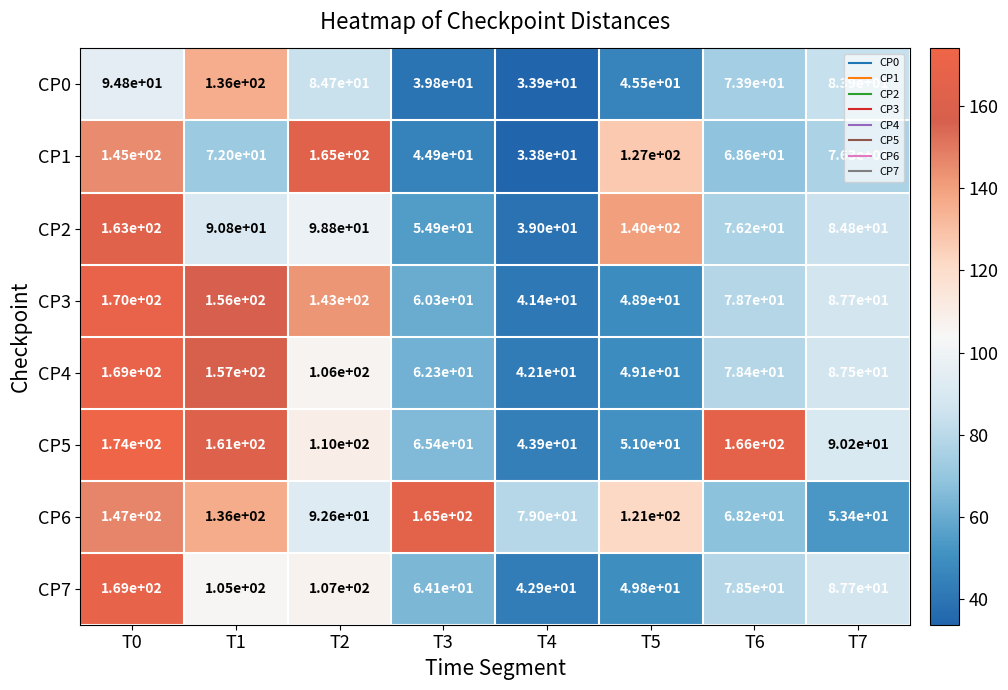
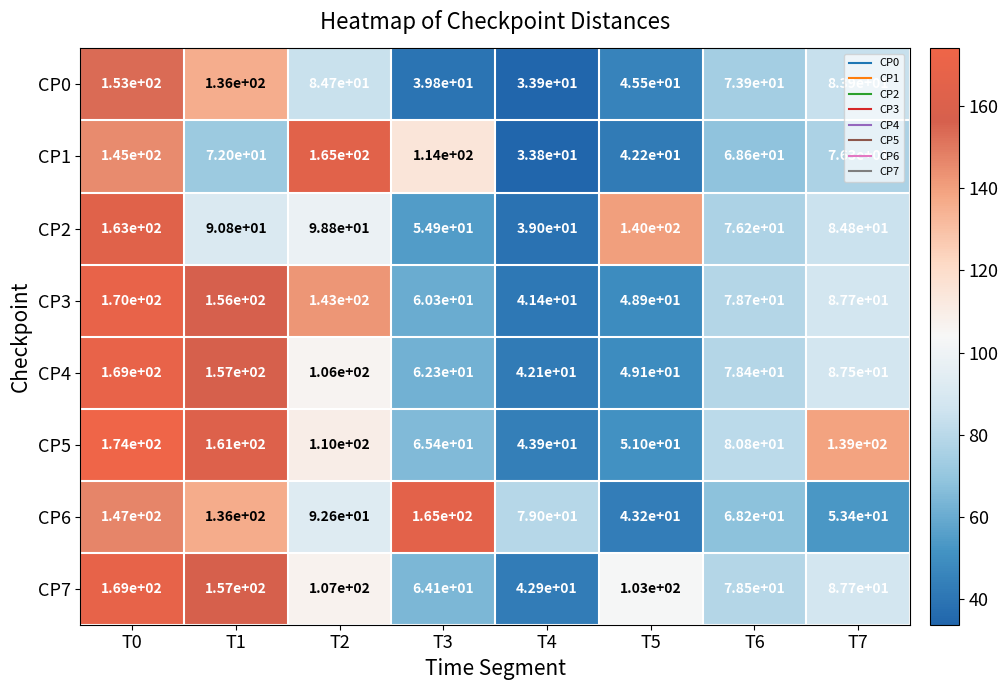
  {
    "CP0": {
-     "T0": "9.48e+01",
+     "T0": "1.53e+02",
      "T1": "1.36e+02",
      "T2": "8.47e+01",
      "T3": "3.98e+01",
      "T4": "3.39e+01",
      "T5": "4.55e+01",
      "T6": "7.39e+01"
    },
    "CP1": {
      "T0": "1.45e+02",
      "T1": "7.20e+01",
      "T2": "1.65e+02",
-     "T3": "4.49e+01",
+     "T3": "1.14e+02",
      "T4": "3.38e+01",
-     "T5": "1.27e+02",
+     "T5": "4.22e+01",
      "T6": "6.86e+01"
    },
    "CP2": {
      "T0": "1.63e+02",
      "T1": "9.08e+01",
      "T2": "9.88e+01",
      "T3": "5.49e+01",
      "T4": "3.90e+01",
      "T5": "1.40e+02",
      "T6": "7.62e+01",
      "T7": "8.48e+01"
    },
    "CP3": {
      "T0": "1.70e+02",
      "T1": "1.56e+02",
      "T2": "1.43e+02",
      "T3": "6.03e+01",
      "T4": "4.14e+01",
      "T5": "4.89e+01",
      "T6": "7.87e+01"
    },
    "CP4": {
      "T0": "1.69e+02",
      "T1": "1.57e+02",
      "T2": "1.06e+02",
      "T3": "6.23e+01",
      "T4": "4.21e+01",
      "T5": "4.91e+01",
      "T6": "7.84e+01"
    },
    "CP5": {
      "T0": "1.74e+02",
      "T1": "1.61e+02",
      "T2": "1.10e+02",
      "T3": "6.54e+01",
      "T4": "4.39e+01",
      "T5": "5.10e+01",
-     "T6": "1.66e+02",
-     "T7": "9.02e+01"
+     "T6": "8.08e+01",
+     "T7": "1.39e+02"
    },
    "CP6": {
      "T0": "1.47e+02",
      "T1": "1.36e+02",
      "T2": "9.26e+01",
      "T3": "1.65e+02",
      "T4": "7.90e+01",
-     "T5": "1.21e+02",
+     "T5": "4.32e+01",
      "T6": "6.82e+01",
      "T7": "5.34e+01"
    },
    "CP7": {
      "T0": "1.69e+02",
-     "T1": "1.05e+02",
+     "T1": "1.57e+02",
      "T2": "1.07e+02",
      "T3": "6.41e+01",
      "T4": "4.29e+01",
-     "T5": "4.98e+01",
+     "T5": "1.03e+02",
      "T6": "7.85e+01"
    }
  }
